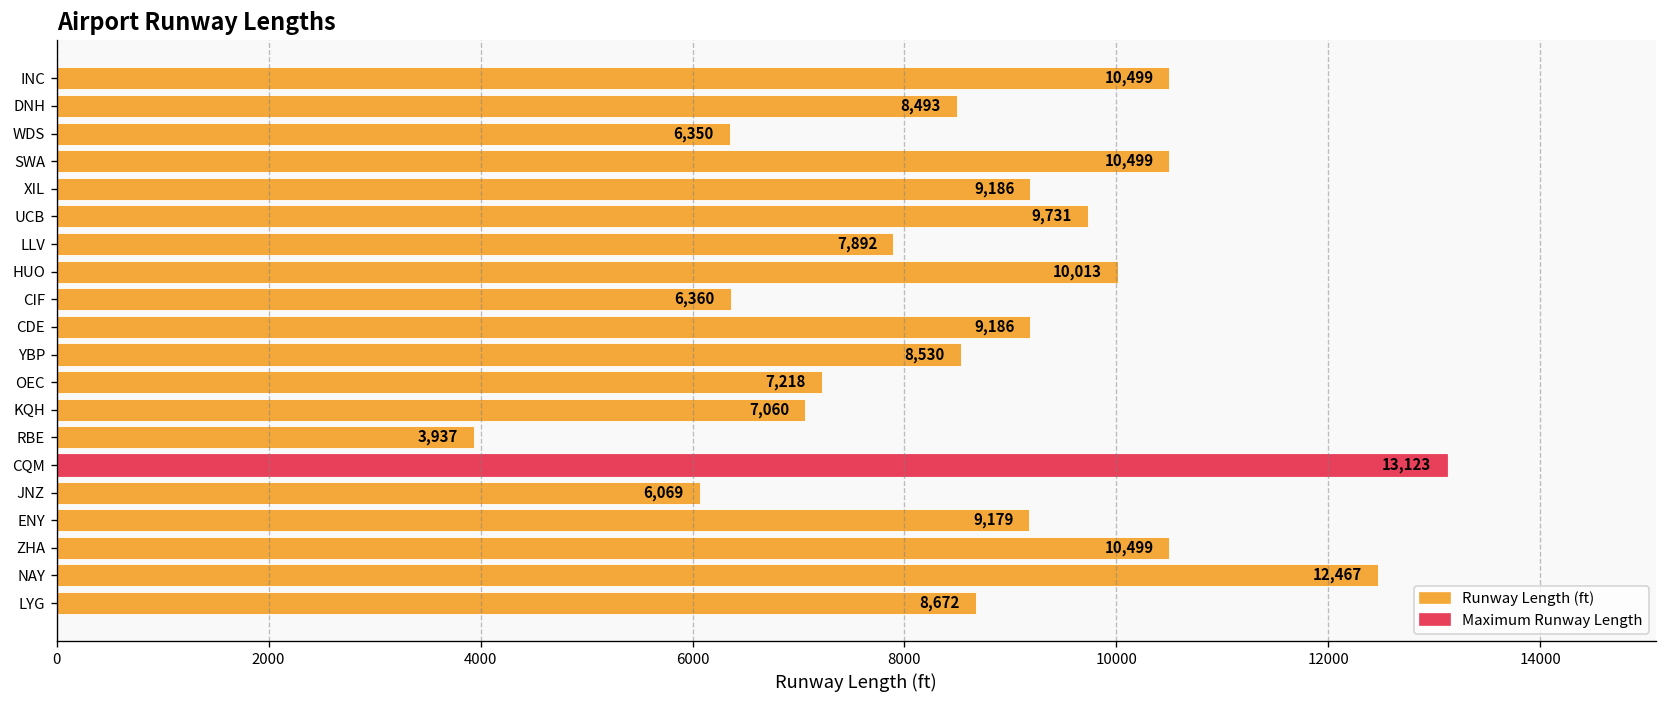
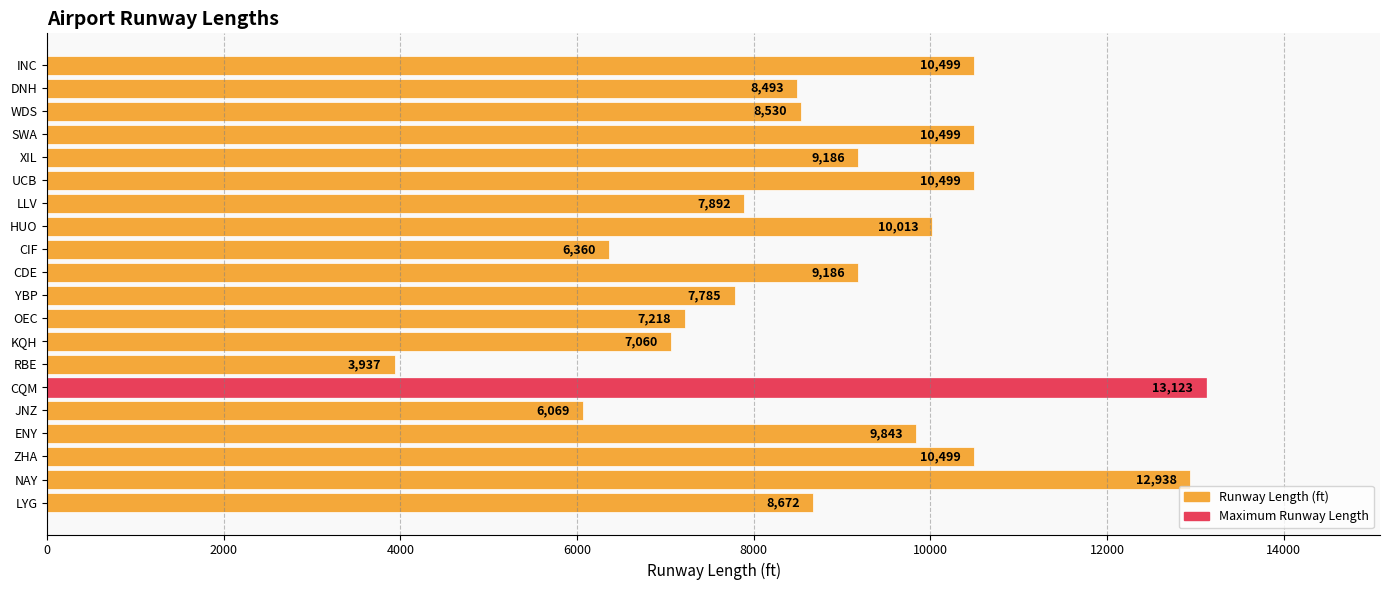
  {
    "INC": "10,499",
    "DNH": "8,493",
-   "WDS": "6,350",
+   "WDS": "8,530",
    "SWA": "10,499",
    "XIL": "9,186",
-   "UCB": "9,731",
+   "UCB": "10,499",
    "LLV": "7,892",
    "HUO": "10,013",
    "CIF": "6,360",
    "CDE": "9,186",
-   "YBP": "8,530",
+   "YBP": "7,785",
    "OEC": "7,218",
    "KQH": "7,060",
    "RBE": "3,937",
    "CQM": "13,123",
    "JNZ": "6,069",
-   "ENY": "9,179",
+   "ENY": "9,843",
    "ZHA": "10,499",
-   "NAY": "12,467",
+   "NAY": "12,938",
    "LYG": "8,672"
  }
